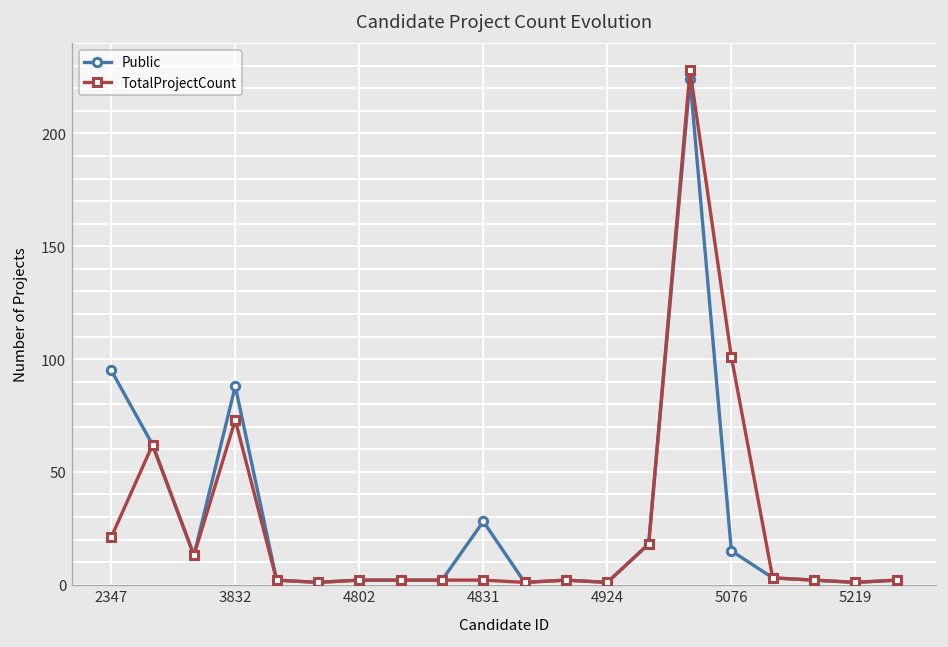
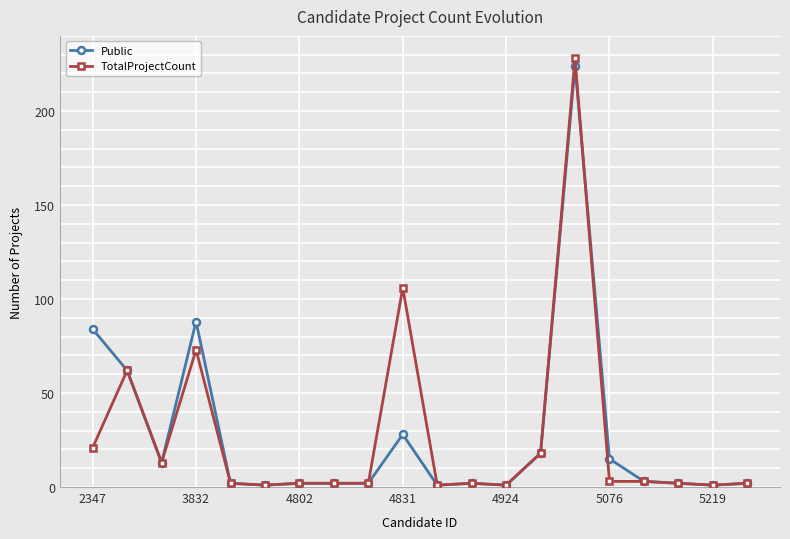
  {
    "Public": {
-     "2347": 95,
+     "2347": 84,
      "3832": 88,
      "4831": 28,
      "5076": 15
    },
    "TotalProjectCount": {
      "2347": 21,
      "3832": 73,
-     "4831": 2,
-     "5076": 101
+     "4831": 106,
+     "5076": 3
    }
  }
